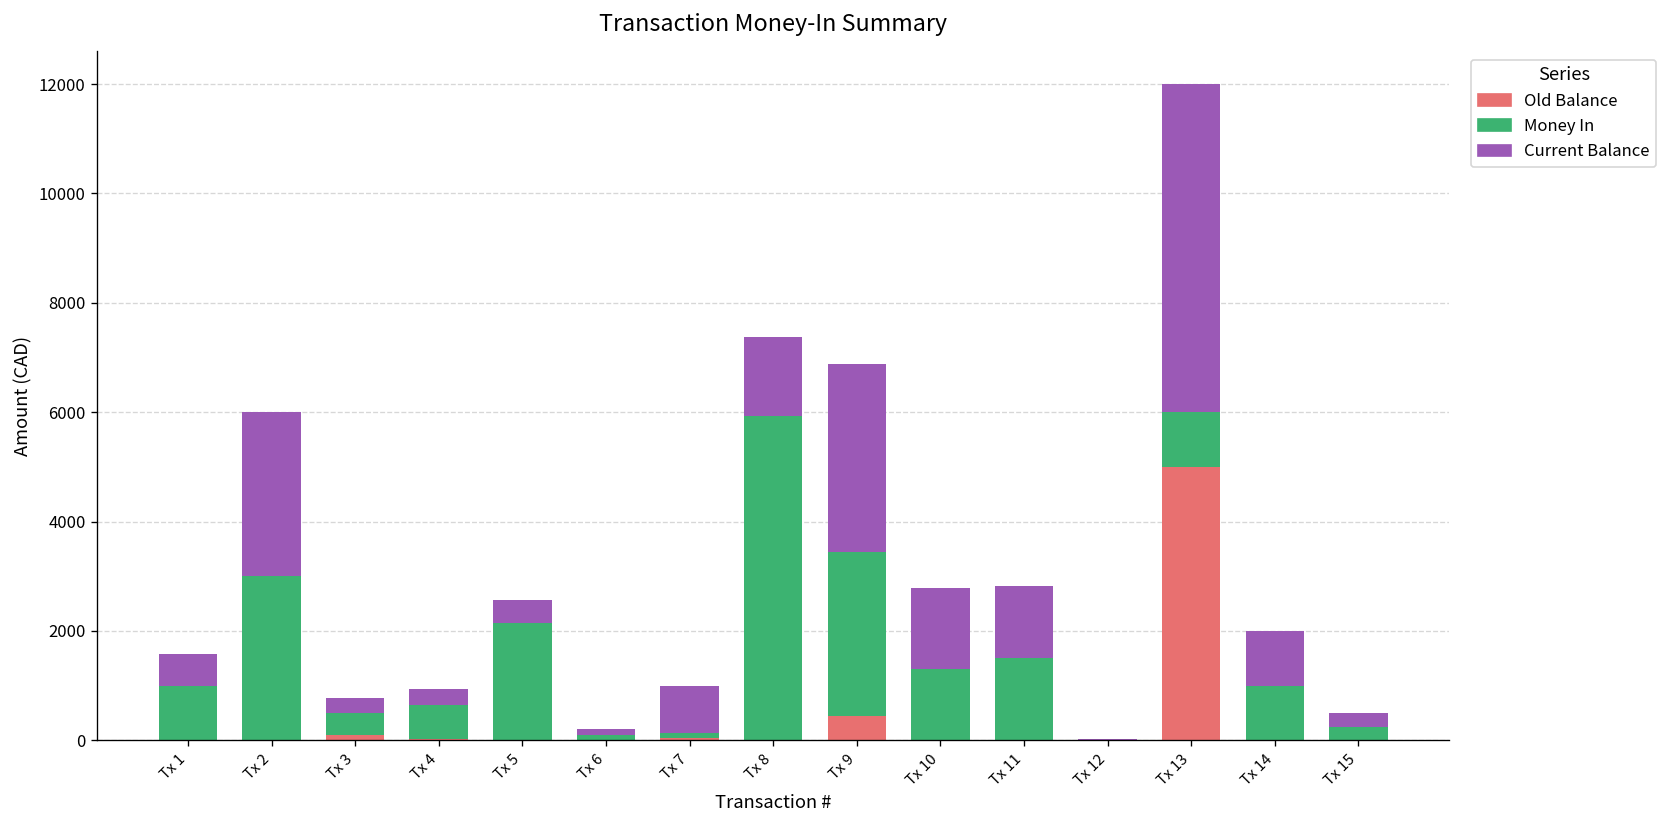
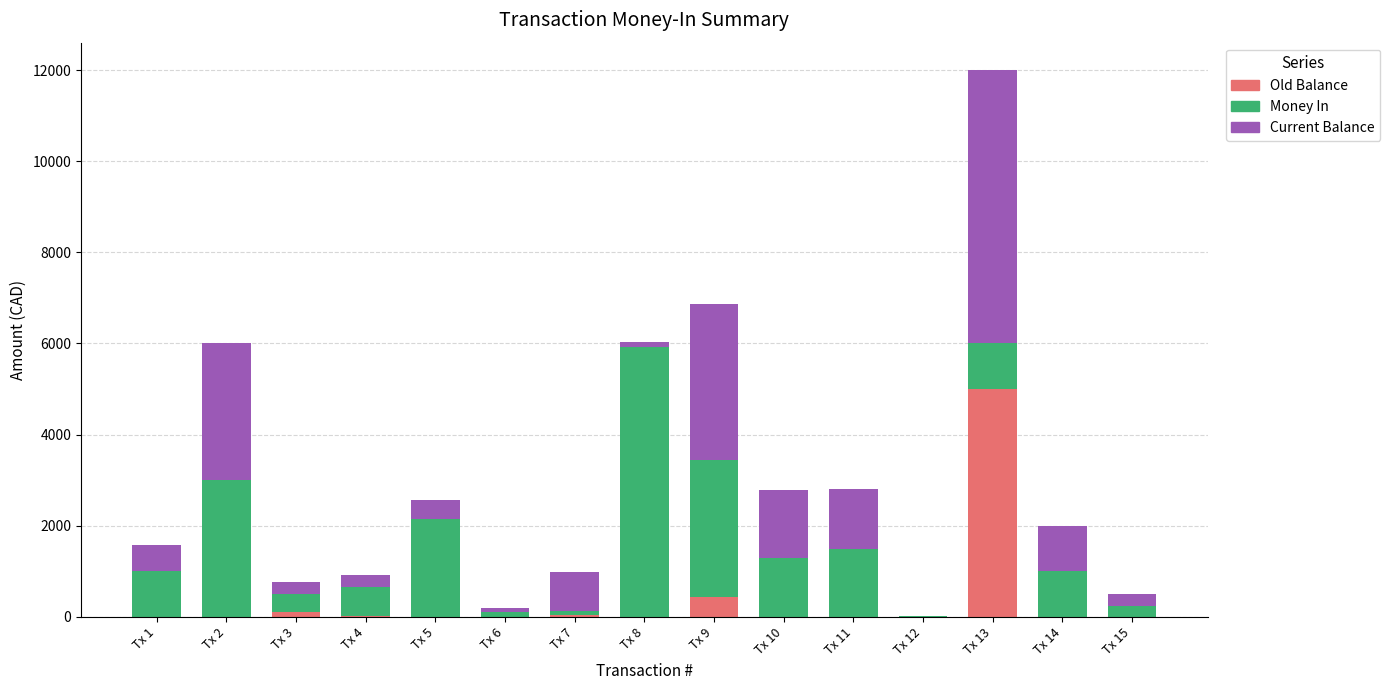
  {
    "Old Balance": {
      "Tx 1": 0,
      "Tx 2": 0,
      "Tx 3": 100,
      "Tx 6": 0,
      "Tx 8": 0,
      "Tx 9": 400,
      "Tx 10": 0,
      "Tx 11": 0,
      "Tx 13": 5000,
      "Tx 14": 0,
      "Tx 15": 0
    },
    "Money In": {
      "Tx 1": 1000,
      "Tx 2": 3000,
      "Tx 3": 400,
      "Tx 4": 600,
      "Tx 5": 2100,
      "Tx 6": 100,
      "Tx 7": 100,
      "Tx 8": 5900,
      "Tx 9": 3000,
      "Tx 10": 1300,
      "Tx 11": 1500,
      "Tx 13": 1000,
      "Tx 14": 1000,
      "Tx 15": 300
    },
    "Current Balance": {
      "Tx 1": 600,
      "Tx 2": 3000,
      "Tx 3": 300,
      "Tx 4": 300,
      "Tx 5": 400,
      "Tx 6": 100,
      "Tx 7": 900,
-     "Tx 8": 1500,
+     "Tx 8": 100,
      "Tx 9": 3400,
      "Tx 10": 1500,
      "Tx 11": 1300,
      "Tx 13": 6000,
      "Tx 14": 1000,
      "Tx 15": 300
    }
  }
